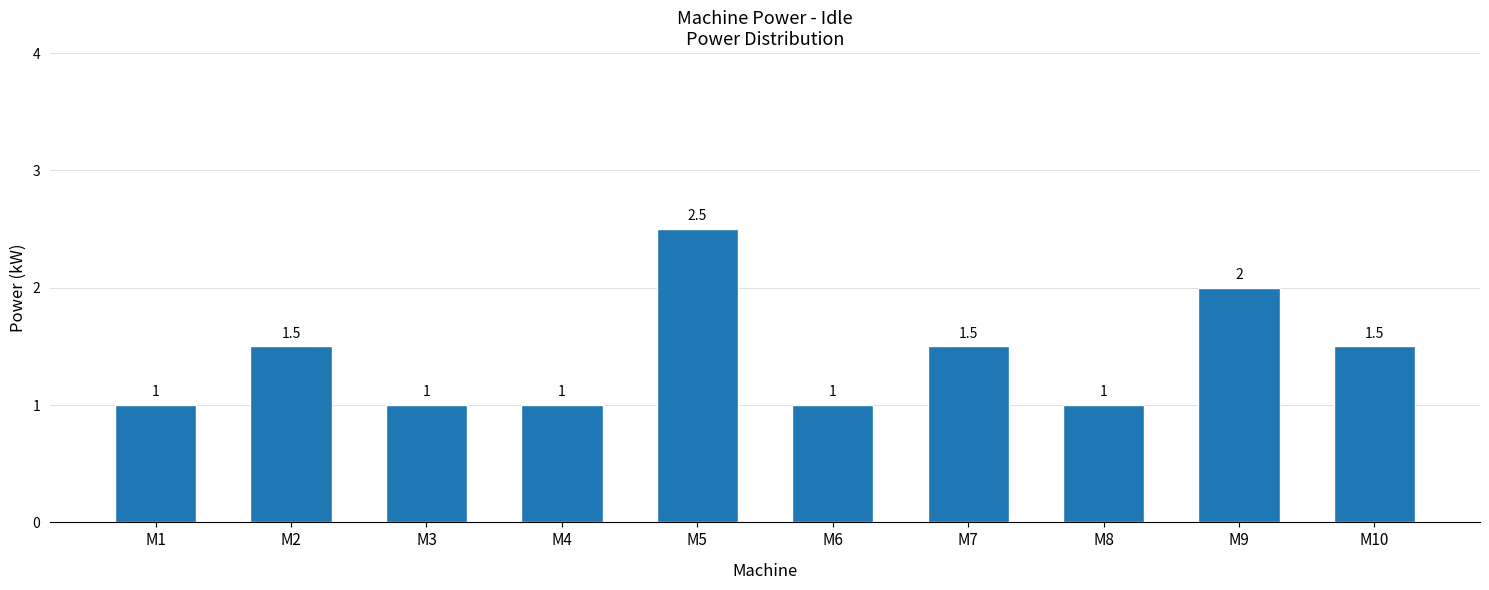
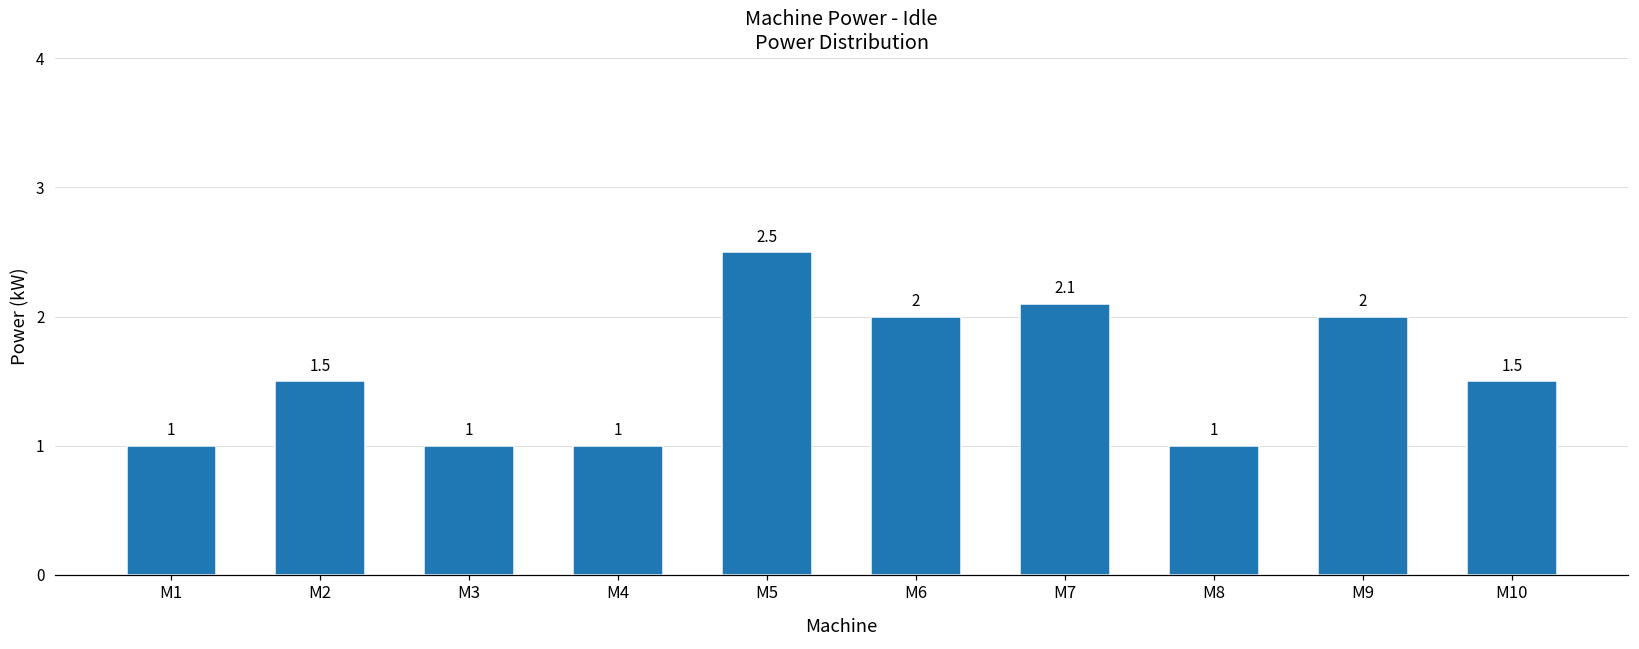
  {
    "M1": 1,
    "M2": 1.5,
    "M3": 1,
    "M4": 1,
    "M5": 2.5,
-   "M6": 1,
-   "M7": 1.5,
+   "M6": 2,
+   "M7": 2.1,
    "M8": 1,
    "M9": 2,
    "M10": 1.5
  }
